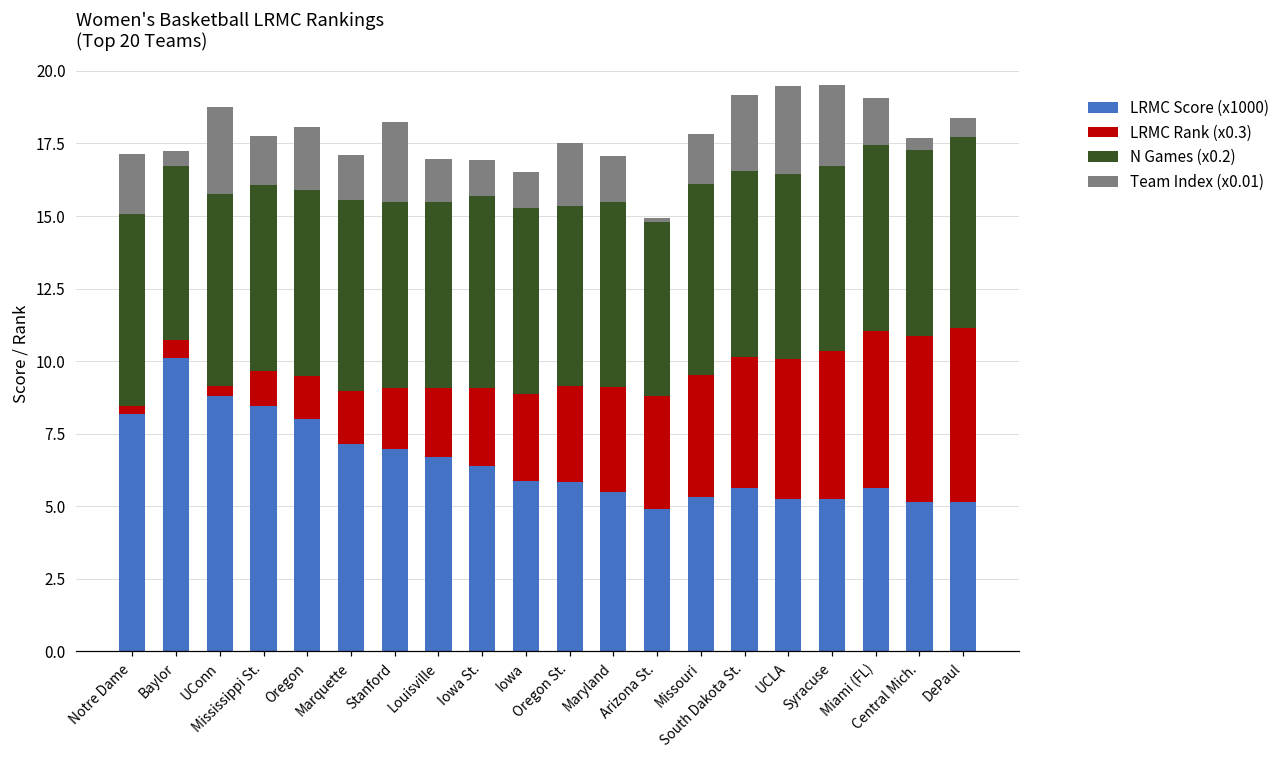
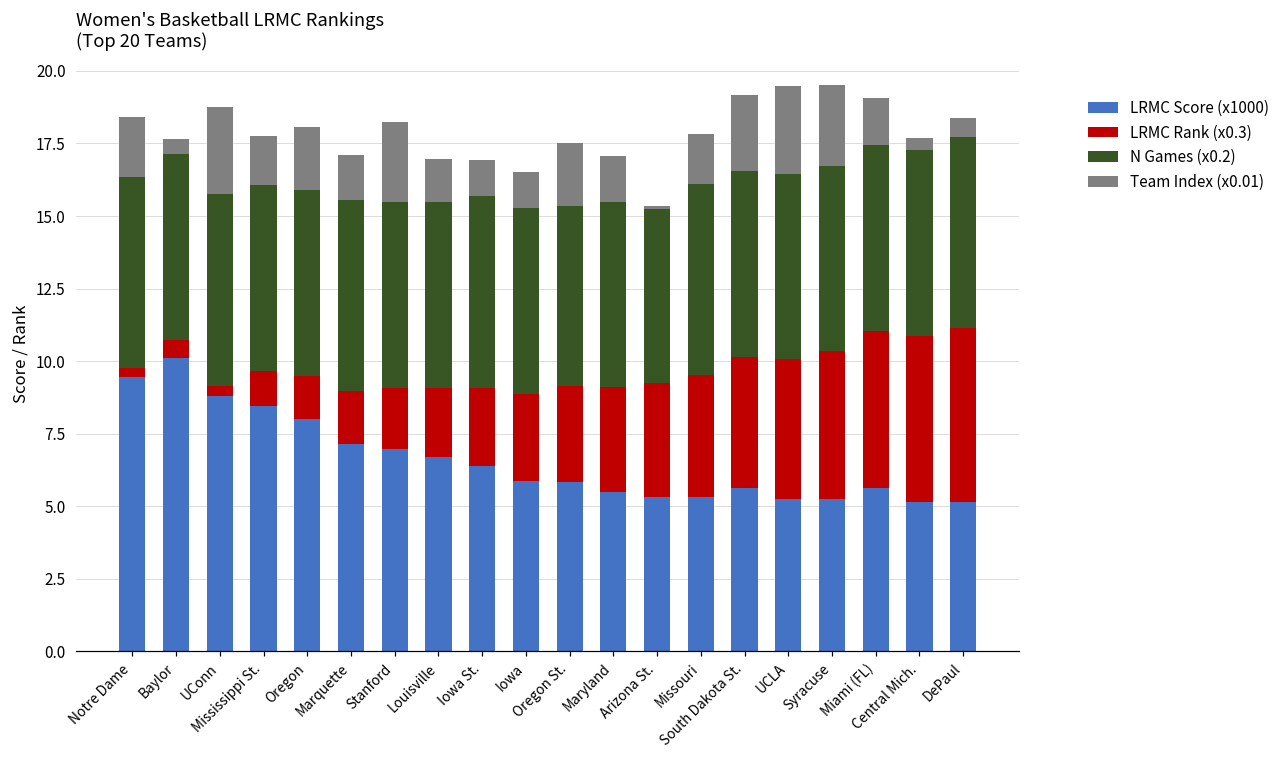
  {
    "LRMC Score (x1000)": {
-     "Notre Dame": 8.2,
+     "Notre Dame": 9.5,
      "Baylor": 10.1,
      "UConn": 8.8,
      "Mississippi St.": 8.5,
      "Oregon": 8.0,
      "Marquette": 7.2,
      "Stanford": 7.0,
      "Louisville": 6.7,
      "Iowa St.": 6.4,
      "Iowa": 5.9,
      "Oregon St.": 5.8,
      "Maryland": 5.5,
-     "Arizona St.": 4.9,
+     "Arizona St.": 5.3,
      "Missouri": 5.3,
      "South Dakota St.": 5.6,
      "UCLA": 5.3,
      "Syracuse": 5.2,
      "Miami (FL)": 5.6,
      "Central Mich.": 5.2,
      "DePaul": 5.1
    },
    "LRMC Rank (x0.3)": {
      "Notre Dame": 0.3,
      "Baylor": 0.6,
      "UConn": 0.4,
      "Mississippi St.": 1.2,
      "Oregon": 1.5,
      "Marquette": 1.8,
      "Stanford": 2.1,
      "Louisville": 2.4,
      "Iowa St.": 2.7,
      "Iowa": 3.0,
      "Oregon St.": 3.3,
      "Maryland": 3.6,
      "Arizona St.": 3.9,
      "Missouri": 4.2,
      "South Dakota St.": 4.5,
      "UCLA": 4.8,
      "Syracuse": 5.1,
      "Miami (FL)": 5.4,
      "Central Mich.": 5.7,
      "DePaul": 6.0
    },
    "N Games (x0.2)": {
      "Notre Dame": 6.6,
-     "Baylor": 6.0,
+     "Baylor": 6.4,
      "UConn": 6.6,
      "Mississippi St.": 6.4,
      "Oregon": 6.4,
      "Marquette": 6.6,
      "Stanford": 6.4,
      "Louisville": 6.4,
      "Iowa St.": 6.6,
      "Iowa": 6.4,
      "Oregon St.": 6.2,
      "Maryland": 6.4,
      "Arizona St.": 6.0,
      "Missouri": 6.6,
      "South Dakota St.": 6.4,
      "UCLA": 6.4,
      "Syracuse": 6.4,
      "Miami (FL)": 6.4,
      "Central Mich.": 6.4,
      "DePaul": 6.6
    },
    "Team Index (x0.01)": {
      "Notre Dame": 2.1,
      "Baylor": 0.5,
      "UConn": 3.0,
      "Mississippi St.": 1.7,
      "Oregon": 2.2,
      "Marquette": 1.6,
      "Stanford": 2.8,
      "Louisville": 1.5,
      "Iowa St.": 1.2,
      "Iowa": 1.2,
      "Oregon St.": 2.2,
      "Maryland": 1.6,
      "Arizona St.": 0.1,
      "Missouri": 1.7,
      "South Dakota St.": 2.6,
      "UCLA": 3.0,
      "Syracuse": 2.8,
      "Miami (FL)": 1.6,
      "Central Mich.": 0.4,
      "DePaul": 0.6
    }
  }
